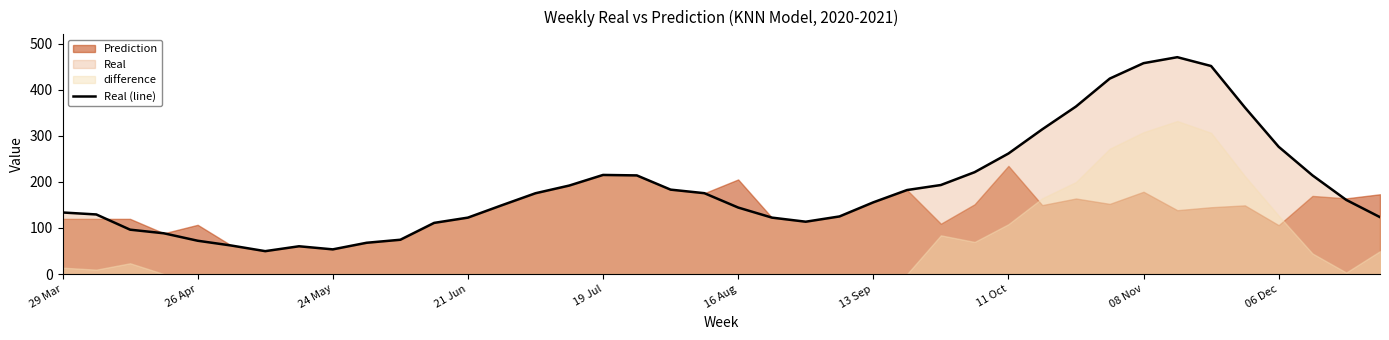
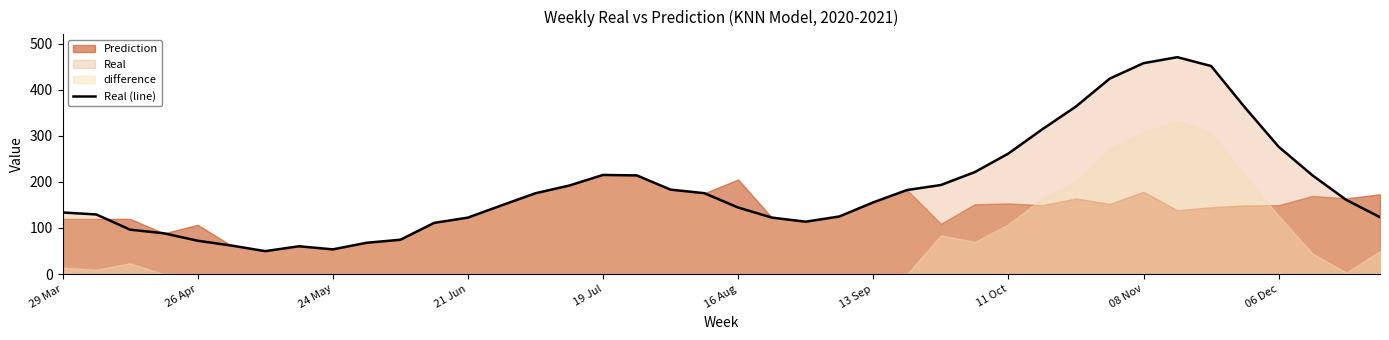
  {
    "Prediction": {
      "29 Mar": 120,
      "26 Apr": 110,
      "16 Aug": 210,
-     "11 Oct": 230,
+     "11 Oct": 150,
      "08 Nov": 180,
-     "06 Dec": 110
+     "06 Dec": 150
    }
  }
